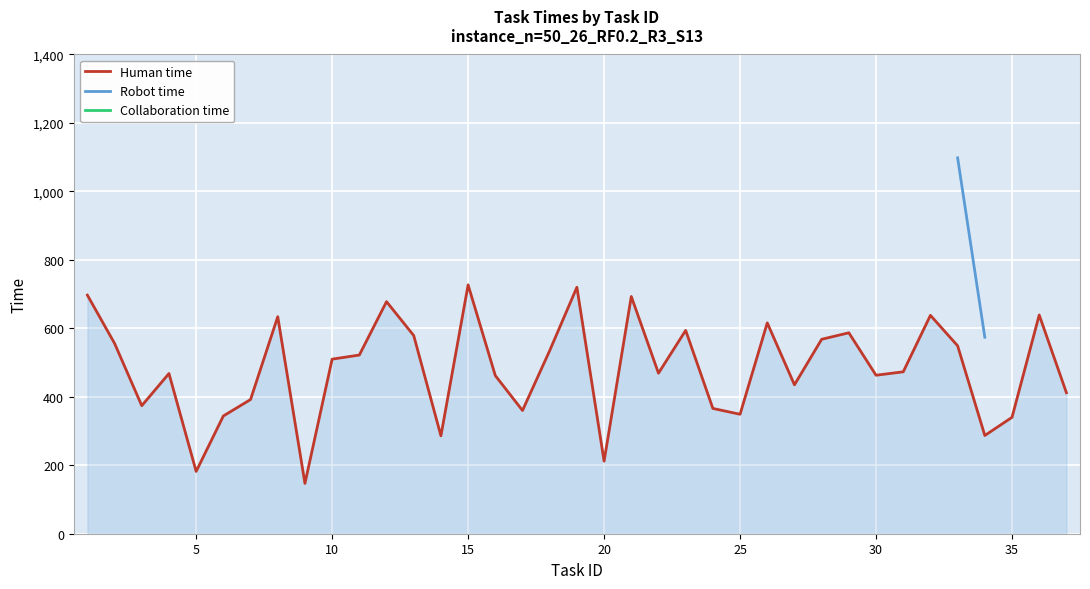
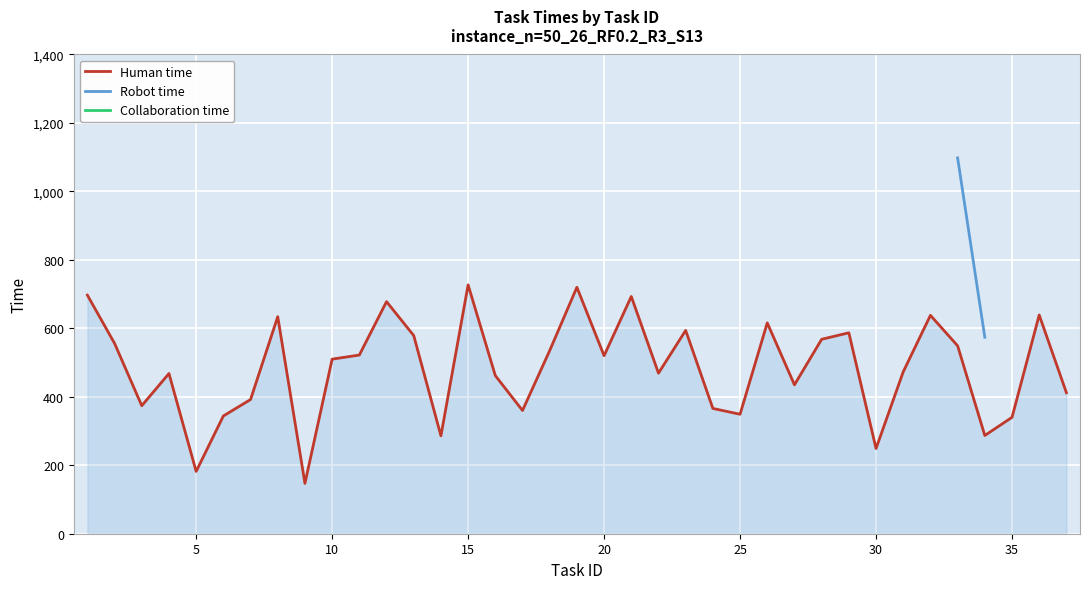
  {
    "Human time": {
      "5": 180,
      "10": 510,
      "15": 730,
-     "20": 210,
+     "20": 520,
      "25": 350,
-     "30": 460,
+     "30": 250,
      "35": 340
    },
    "Robot time": {
      "25": 620,
      "30": 930
    },
    "Collaboration time": {
      "30": 320
    }
  }
